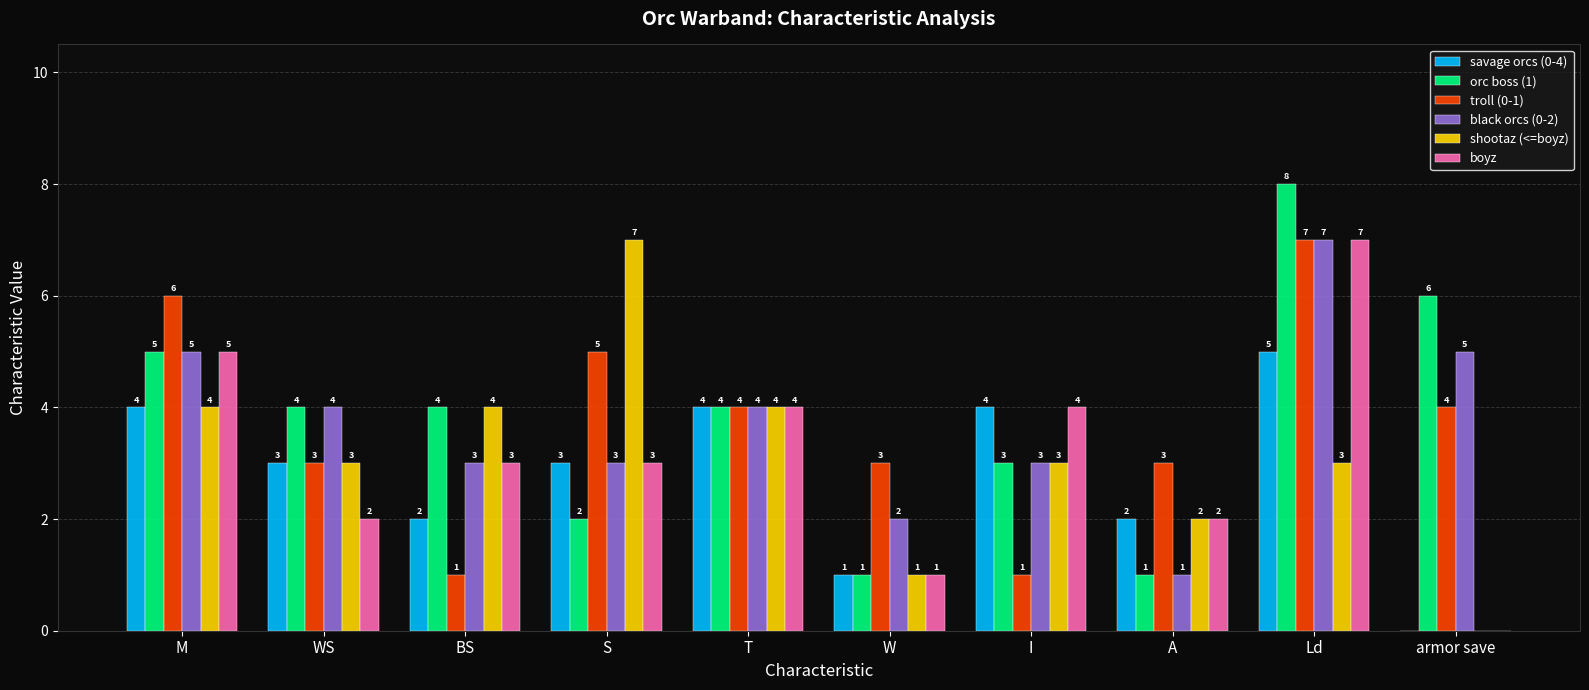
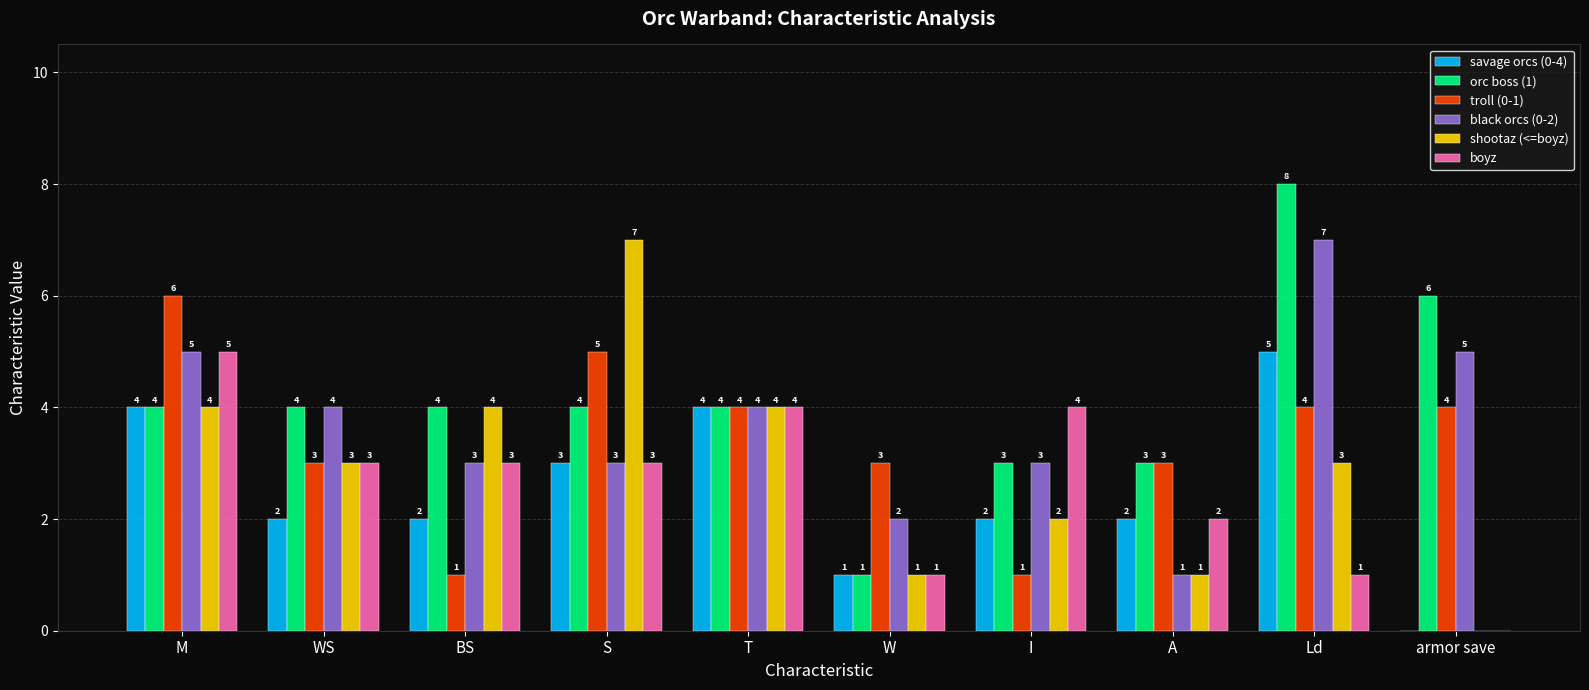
  {
    "savage orcs (0-4)": {
      "M": 4,
-     "WS": 3,
+     "WS": 2,
      "BS": 2,
      "S": 3,
      "T": 4,
      "W": 1,
-     "I": 4,
+     "I": 2,
      "A": 2,
      "Ld": 5
    },
    "orc boss (1)": {
-     "M": 5,
+     "M": 4,
      "WS": 4,
      "BS": 4,
-     "S": 2,
+     "S": 4,
      "T": 4,
      "W": 1,
      "I": 3,
-     "A": 1,
+     "A": 3,
      "Ld": 8,
      "armor save": 6
    },
    "troll (0-1)": {
      "M": 6,
      "WS": 3,
      "BS": 1,
      "S": 5,
      "T": 4,
      "W": 3,
      "I": 1,
      "A": 3,
-     "Ld": 7,
+     "Ld": 4,
      "armor save": 4
    },
    "black orcs (0-2)": {
      "M": 5,
      "WS": 4,
      "BS": 3,
      "S": 3,
      "T": 4,
      "W": 2,
      "I": 3,
      "A": 1,
      "Ld": 7,
      "armor save": 5
    },
    "shootaz (<=boyz)": {
      "M": 4,
      "WS": 3,
      "BS": 4,
      "S": 7,
      "T": 4,
      "W": 1,
-     "I": 3,
-     "A": 2,
+     "I": 2,
+     "A": 1,
      "Ld": 3
    },
    "boyz": {
      "M": 5,
-     "WS": 2,
+     "WS": 3,
      "BS": 3,
      "S": 3,
      "T": 4,
      "W": 1,
      "I": 4,
      "A": 2,
-     "Ld": 7
+     "Ld": 1
    }
  }
